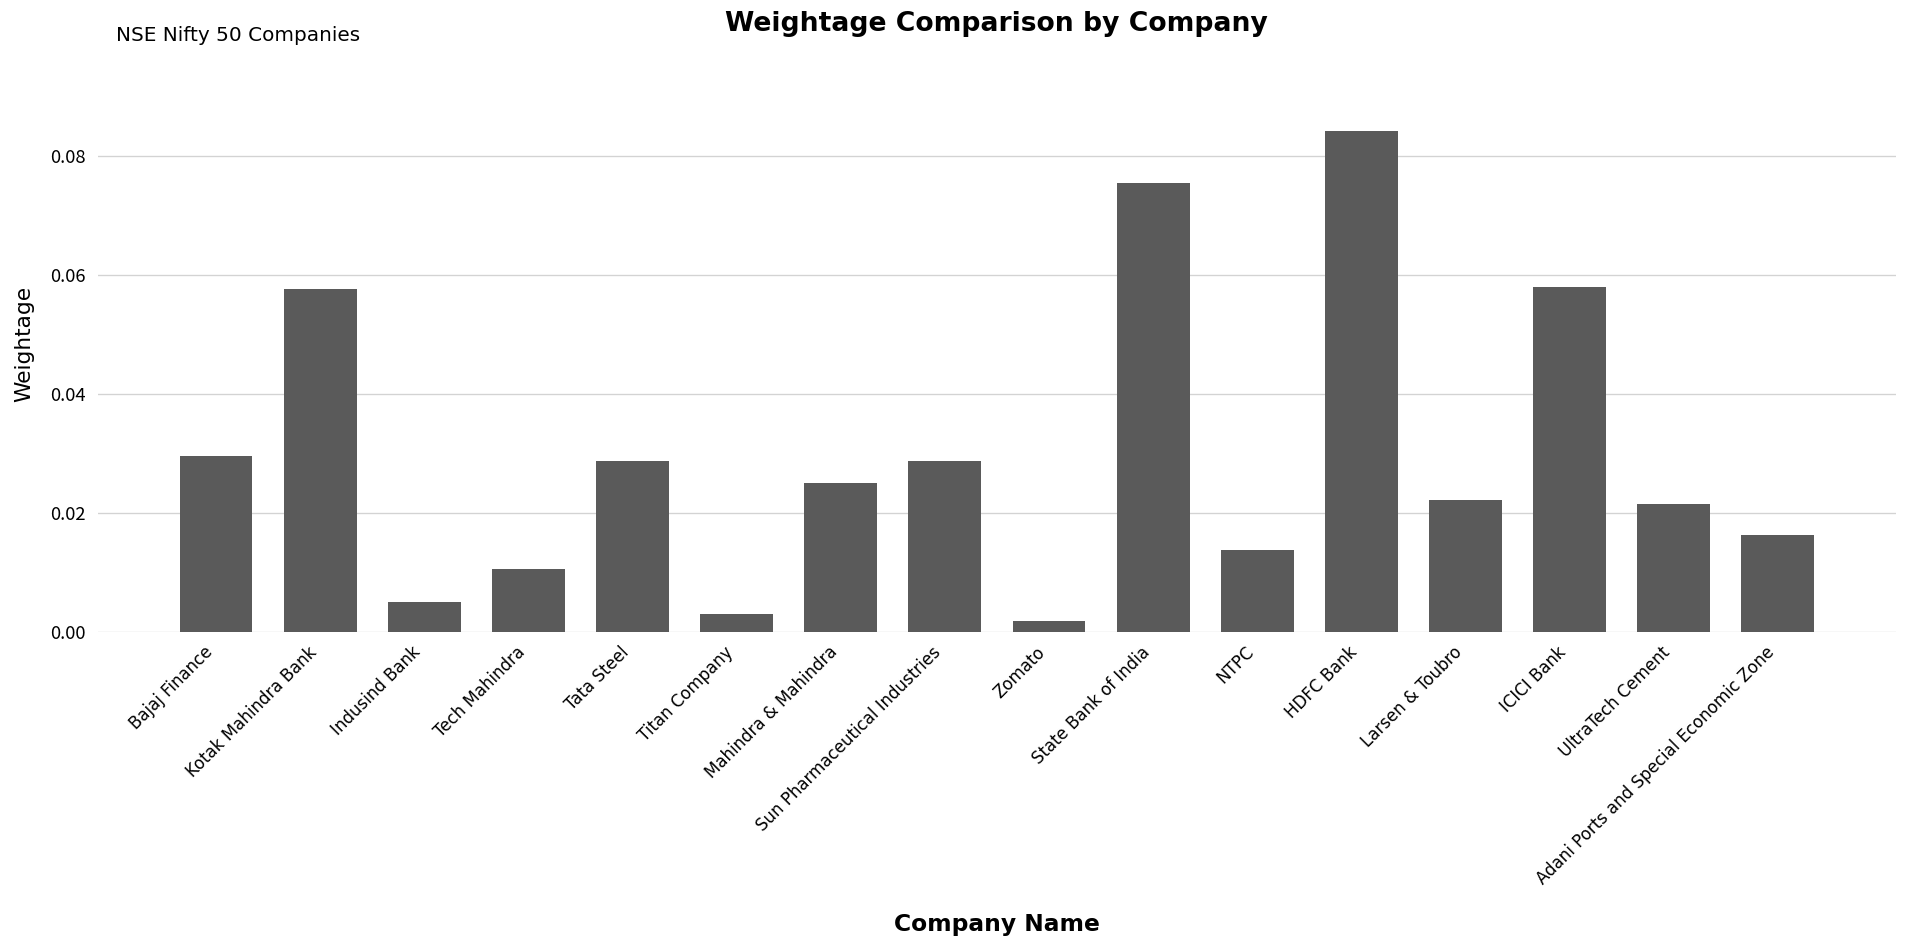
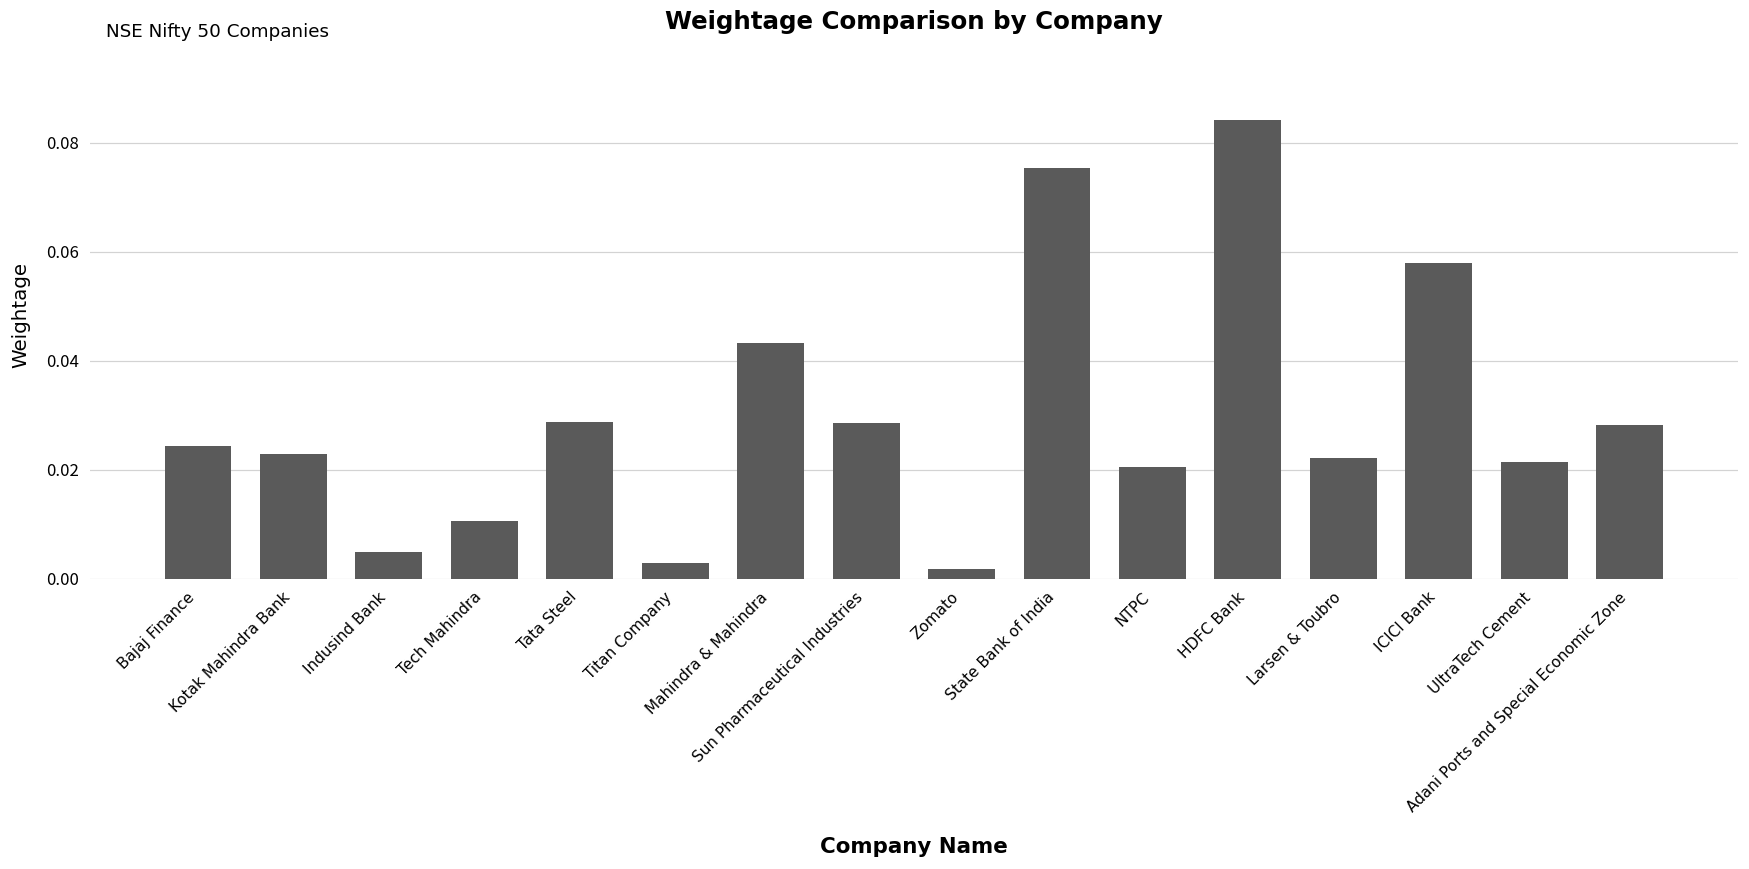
  {
-   "Bajaj Finance": 0.030,
-   "Kotak Mahindra Bank": 0.058,
+   "Bajaj Finance": 0.024,
+   "Kotak Mahindra Bank": 0.023,
    "Indusind Bank": 0.005,
    "Tech Mahindra": 0.011,
    "Tata Steel": 0.029,
    "Titan Company": 0.003,
-   "Mahindra & Mahindra": 0.025,
+   "Mahindra & Mahindra": 0.043,
    "Sun Pharmaceutical Industries": 0.029,
    "Zomato": 0.002,
    "State Bank of India": 0.075,
-   "NTPC": 0.014,
+   "NTPC": 0.020,
    "HDFC Bank": 0.084,
    "Larsen & Toubro": 0.022,
    "ICICI Bank": 0.058,
    "UltraTech Cement": 0.021,
-   "Adani Ports and Special Economic Zone": 0.016
+   "Adani Ports and Special Economic Zone": 0.028
  }
